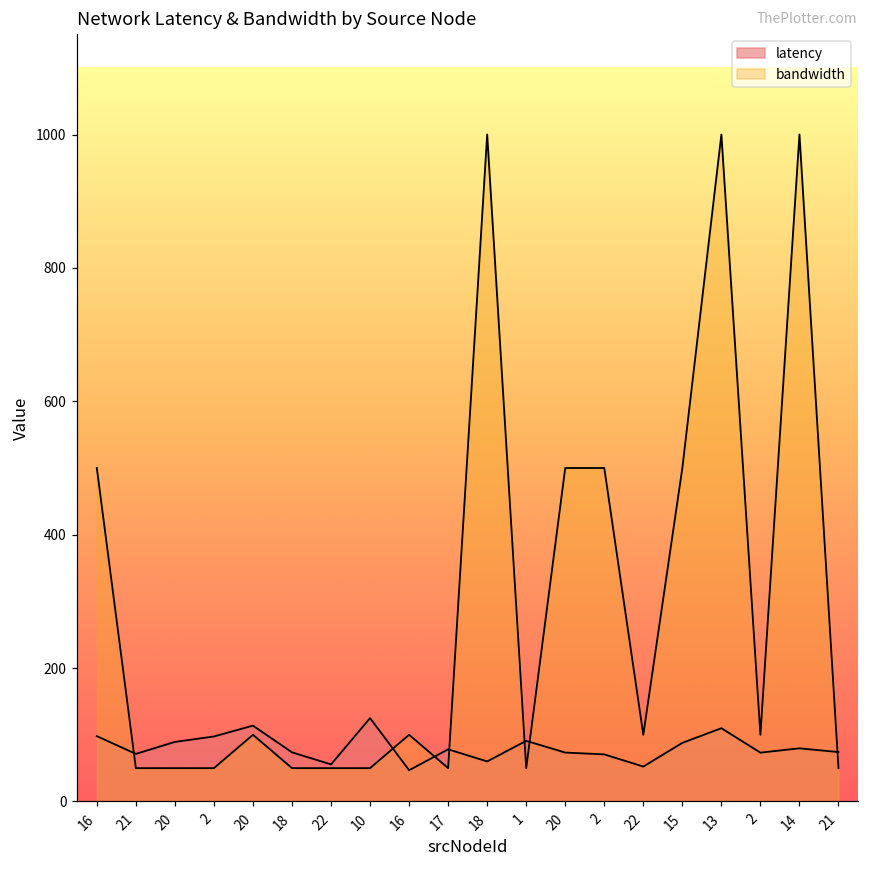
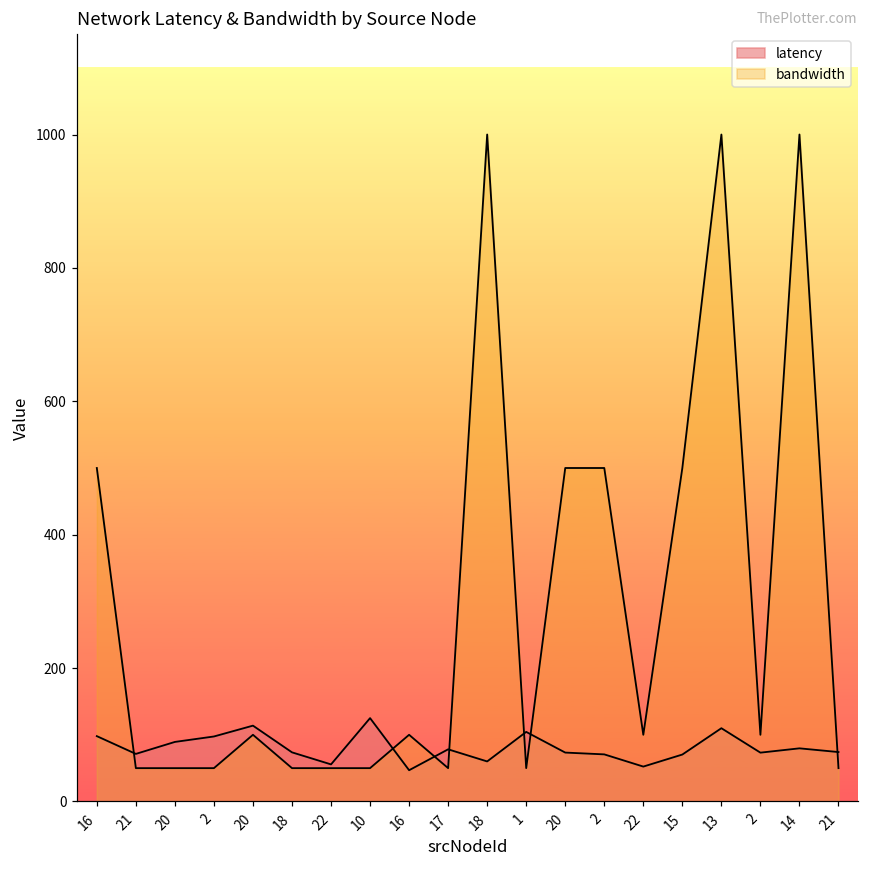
  {
    "latency": {
      "10": 130,
      "17": 80,
-     "1": 90,
-     "15": 90,
+     "1": 100,
+     "15": 70,
      "13": 110,
      "14": 80
    },
    "bandwidth": {
      "10": 50,
      "17": 50,
      "1": 50,
      "15": 500,
      "13": 1000,
      "14": 1000
    }
  }
